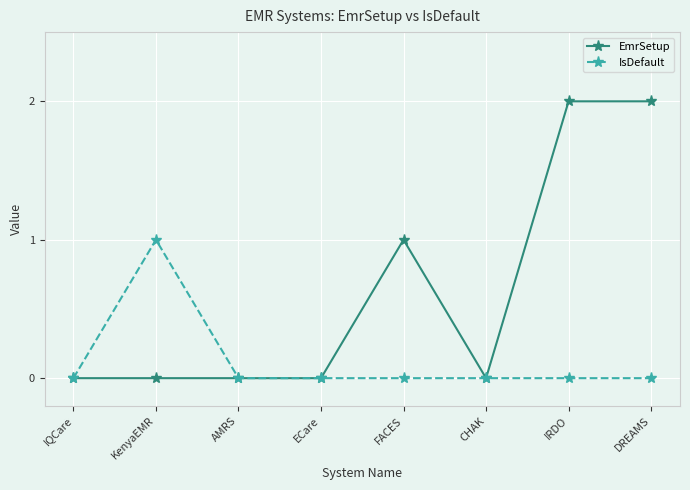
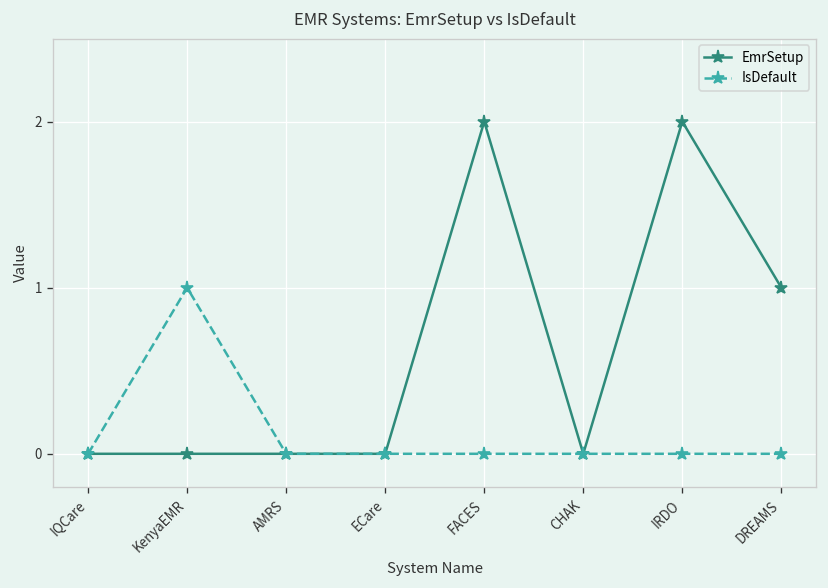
  {
    "EmrSetup": {
      "KenyaEMR": 0,
-     "FACES": 1,
+     "FACES": 2,
      "IRDO": 2,
-     "DREAMS": 2
+     "DREAMS": 1
    },
    "IsDefault": {
      "KenyaEMR": 1,
      "FACES": 0,
      "IRDO": 0,
      "DREAMS": 0
    }
  }
